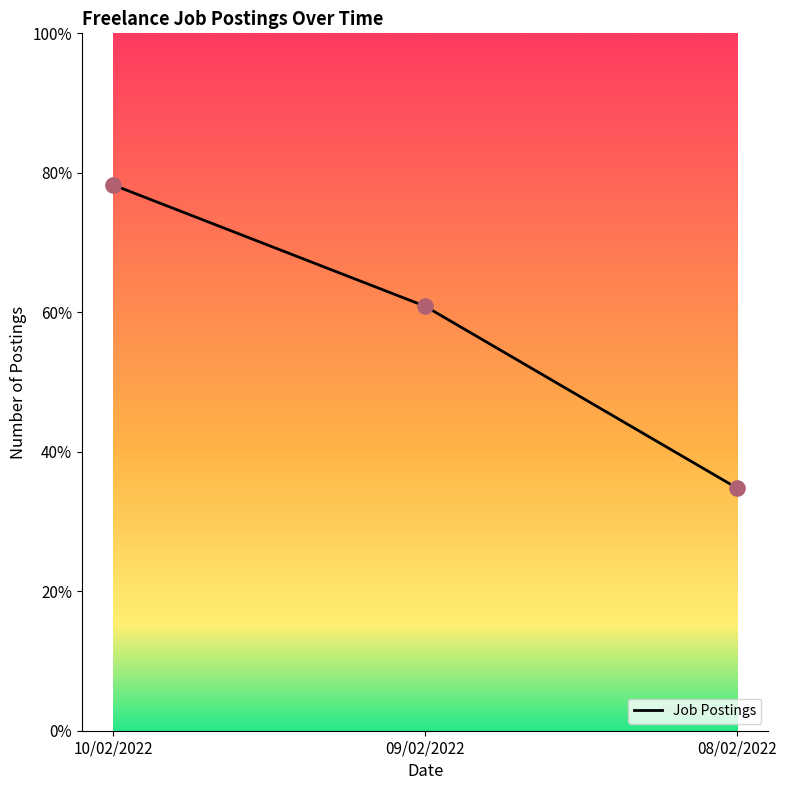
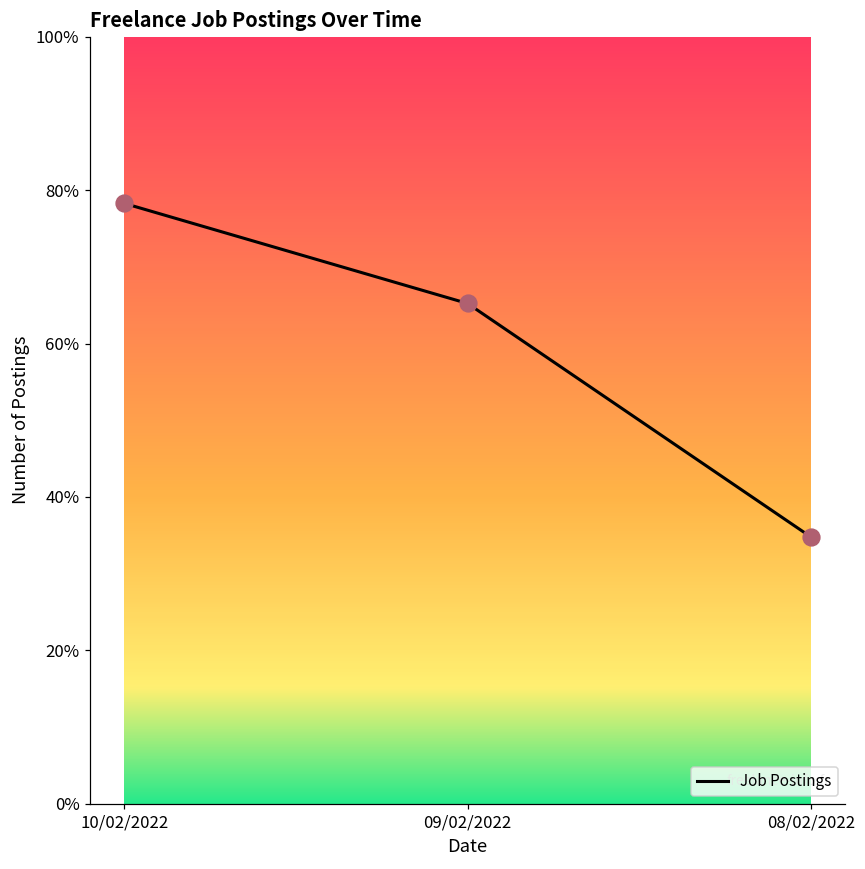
  {
    "10/02/2022": "78%",
-   "09/02/2022": "61%",
+   "09/02/2022": "65%",
    "08/02/2022": "35%"
  }
